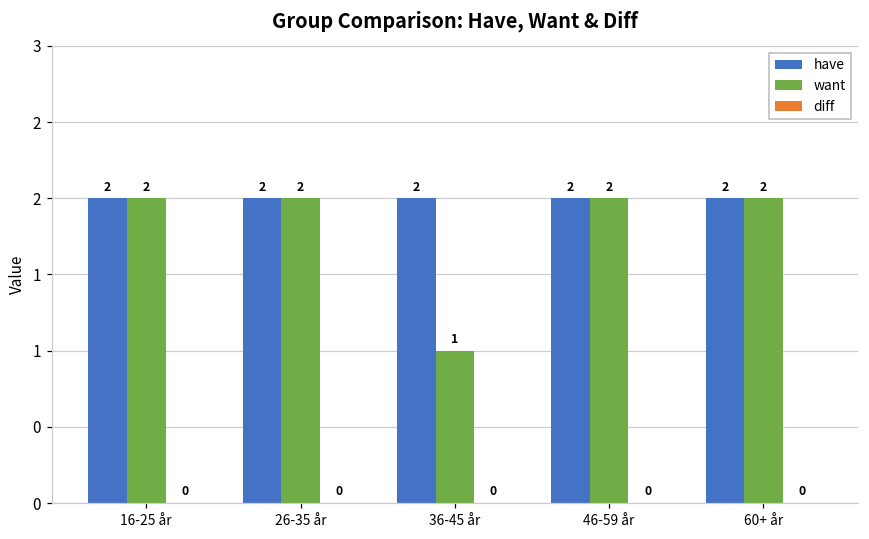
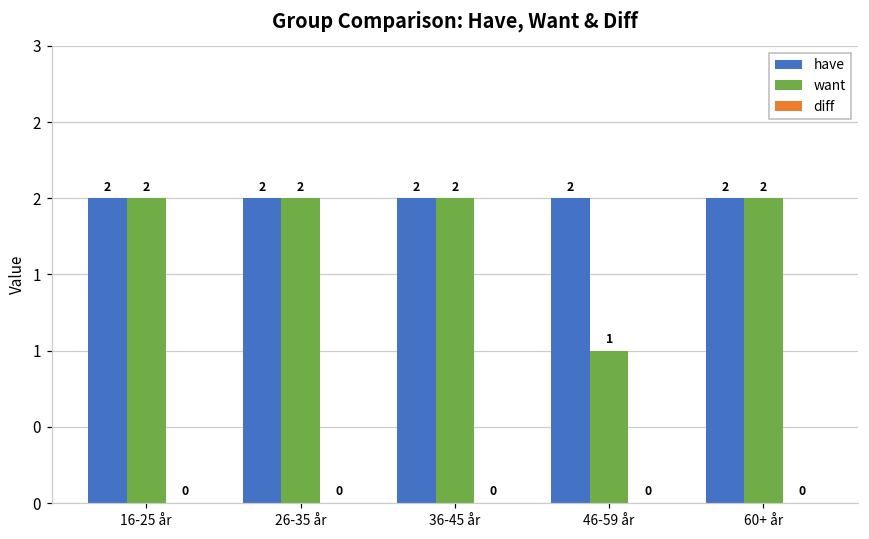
  {
    "have": {
      "16-25 år": 2,
      "26-35 år": 2,
      "36-45 år": 2,
      "46-59 år": 2,
      "60+ år": 2
    },
    "want": {
      "16-25 år": 2,
      "26-35 år": 2,
-     "36-45 år": 1,
-     "46-59 år": 2,
+     "36-45 år": 2,
+     "46-59 år": 1,
      "60+ år": 2
    },
    "diff": {
      "16-25 år": 0,
      "26-35 år": 0,
      "36-45 år": 0,
      "46-59 år": 0,
      "60+ år": 0
    }
  }
